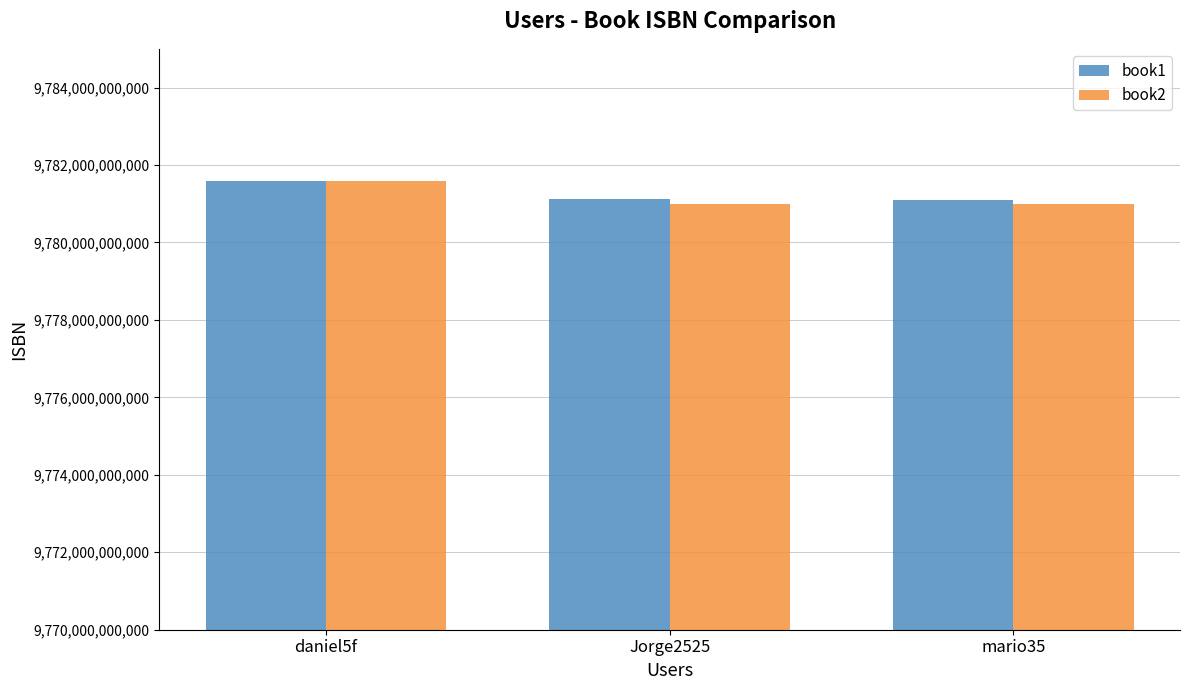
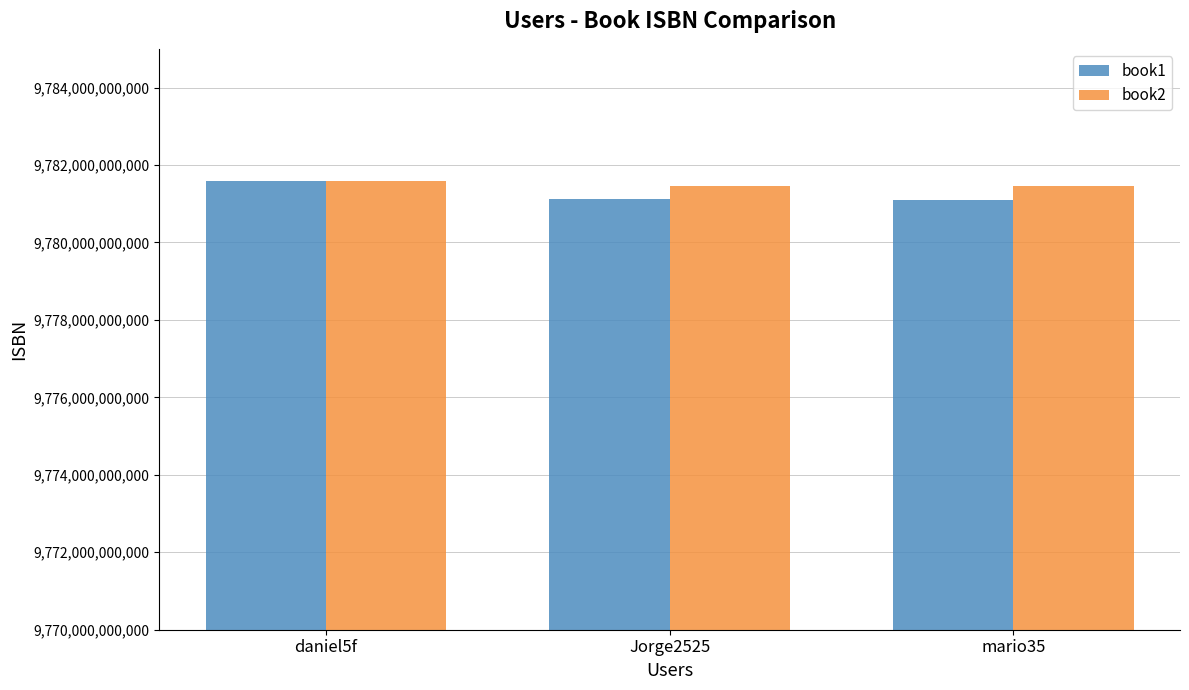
  {
    "book1": {
      "daniel5f": "9,781,600,000,000",
      "Jorge2525": "9,781,100,000,000",
      "mario35": "9,781,100,000,000"
    },
    "book2": {
      "daniel5f": "9,781,600,000,000",
-     "Jorge2525": "9,781,000,000,000",
-     "mario35": "9,781,000,000,000"
+     "Jorge2525": "9,781,400,000,000",
+     "mario35": "9,781,400,000,000"
    }
  }
